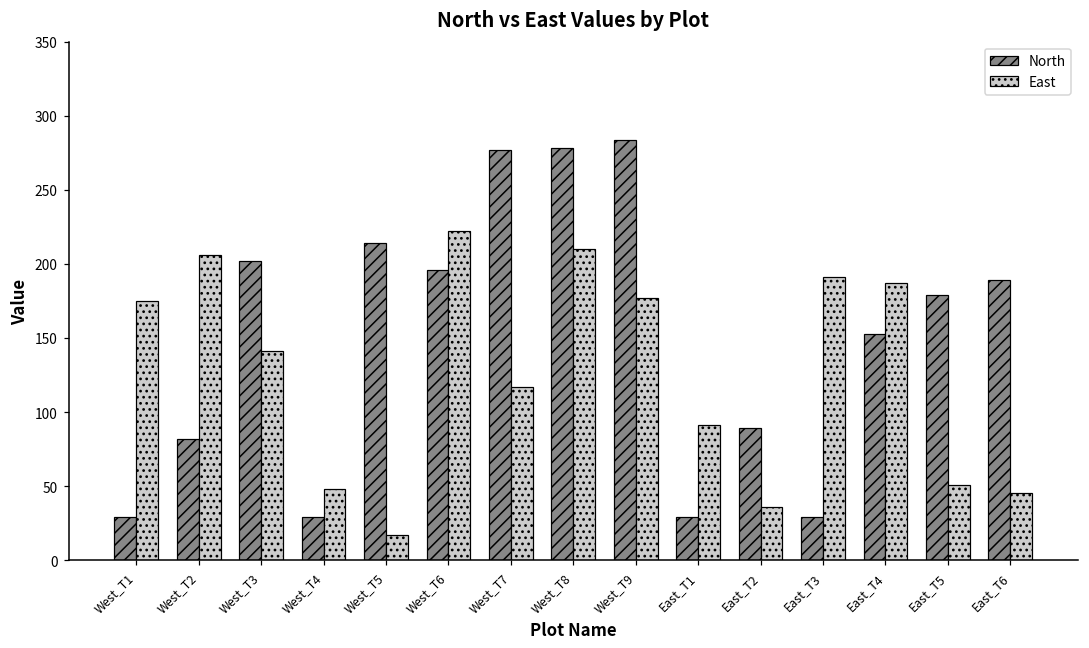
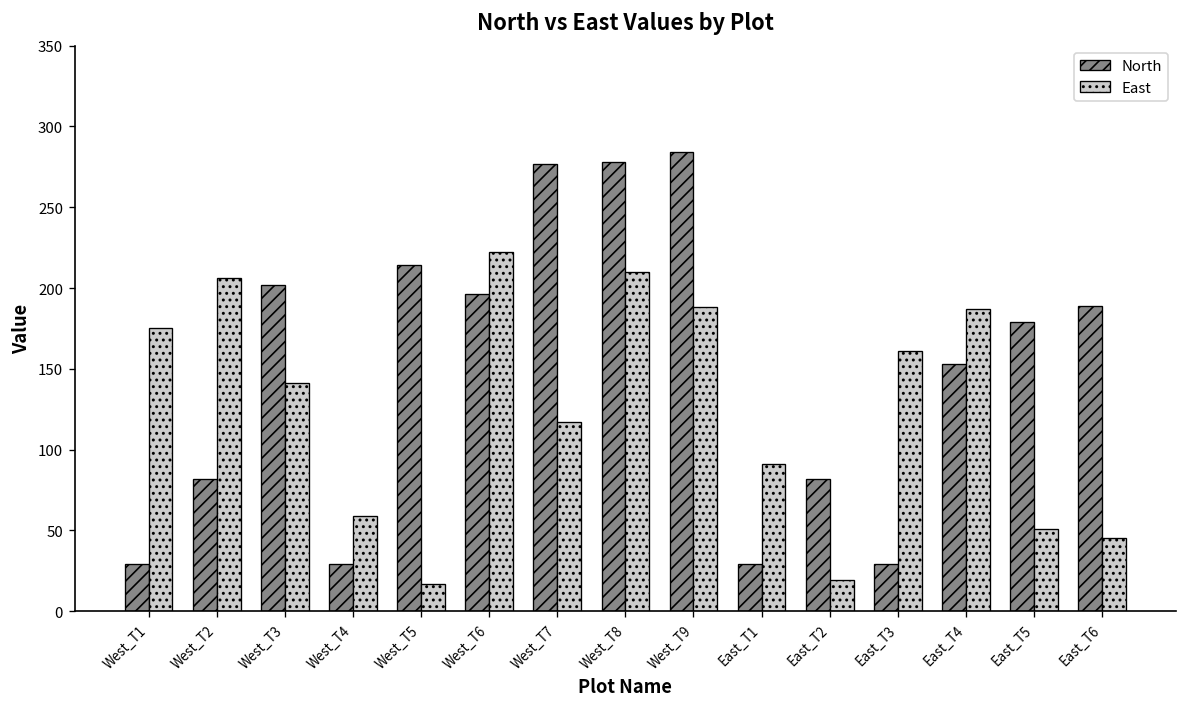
  {
    "North": {
      "West_T1": 29,
      "West_T2": 82,
      "West_T3": 202,
      "West_T4": 29,
      "West_T5": 214,
      "West_T6": 196,
      "West_T7": 277,
      "West_T8": 278,
      "West_T9": 284,
      "East_T1": 29,
-     "East_T2": 89,
+     "East_T2": 82,
      "East_T3": 29,
      "East_T4": 153,
      "East_T5": 179,
      "East_T6": 189
    },
    "East": {
      "West_T1": 175,
      "West_T2": 206,
      "West_T3": 141,
-     "West_T4": 48,
+     "West_T4": 59,
      "West_T5": 17,
      "West_T6": 222,
      "West_T7": 117,
      "West_T8": 210,
-     "West_T9": 177,
+     "West_T9": 188,
      "East_T1": 91,
-     "East_T2": 36,
-     "East_T3": 191,
+     "East_T2": 19,
+     "East_T3": 161,
      "East_T4": 187,
      "East_T5": 51,
      "East_T6": 45
    }
  }
